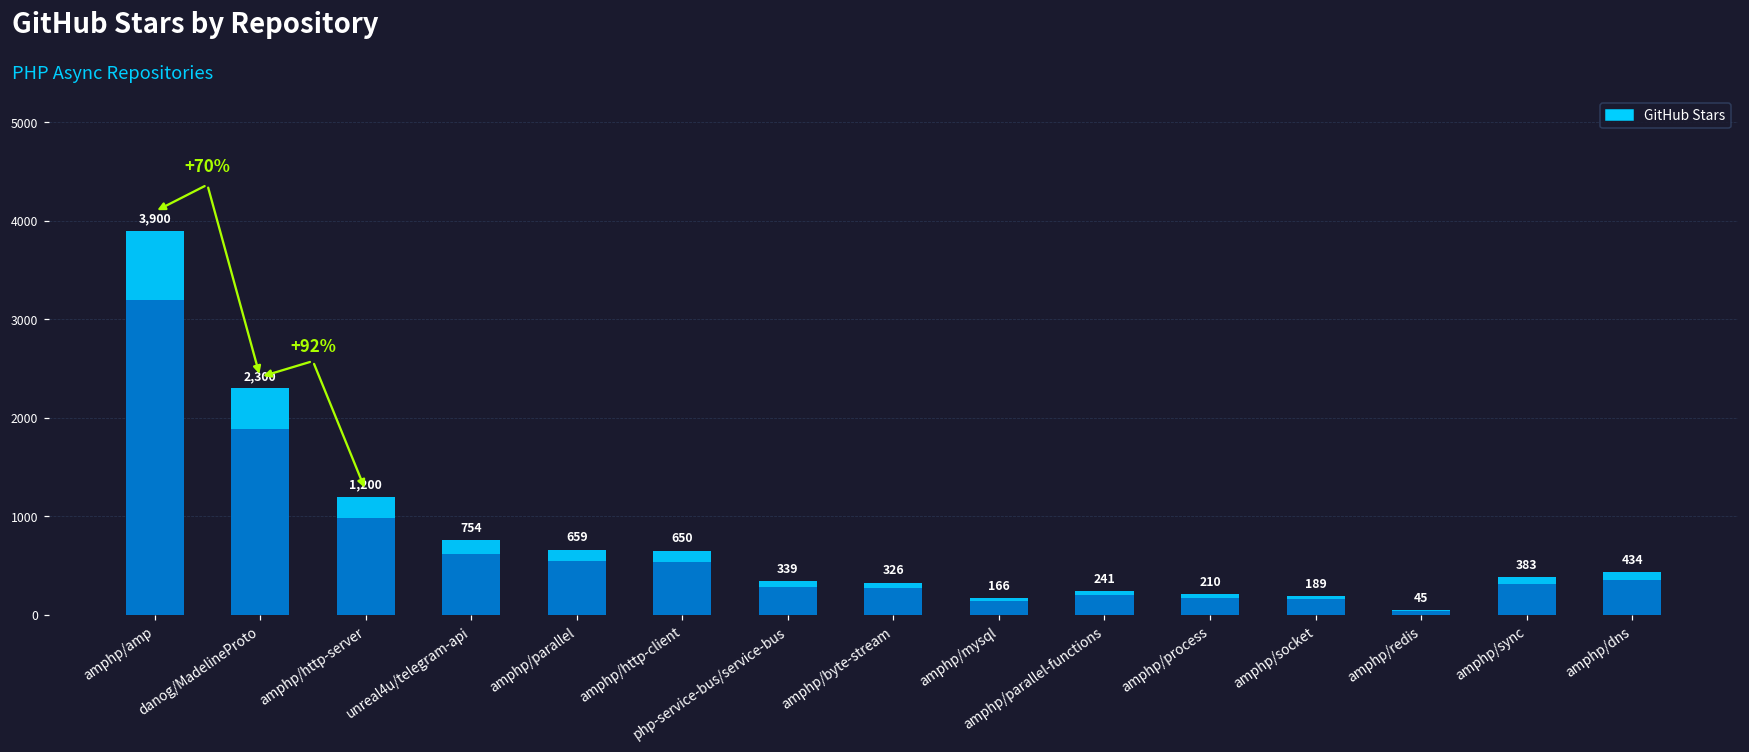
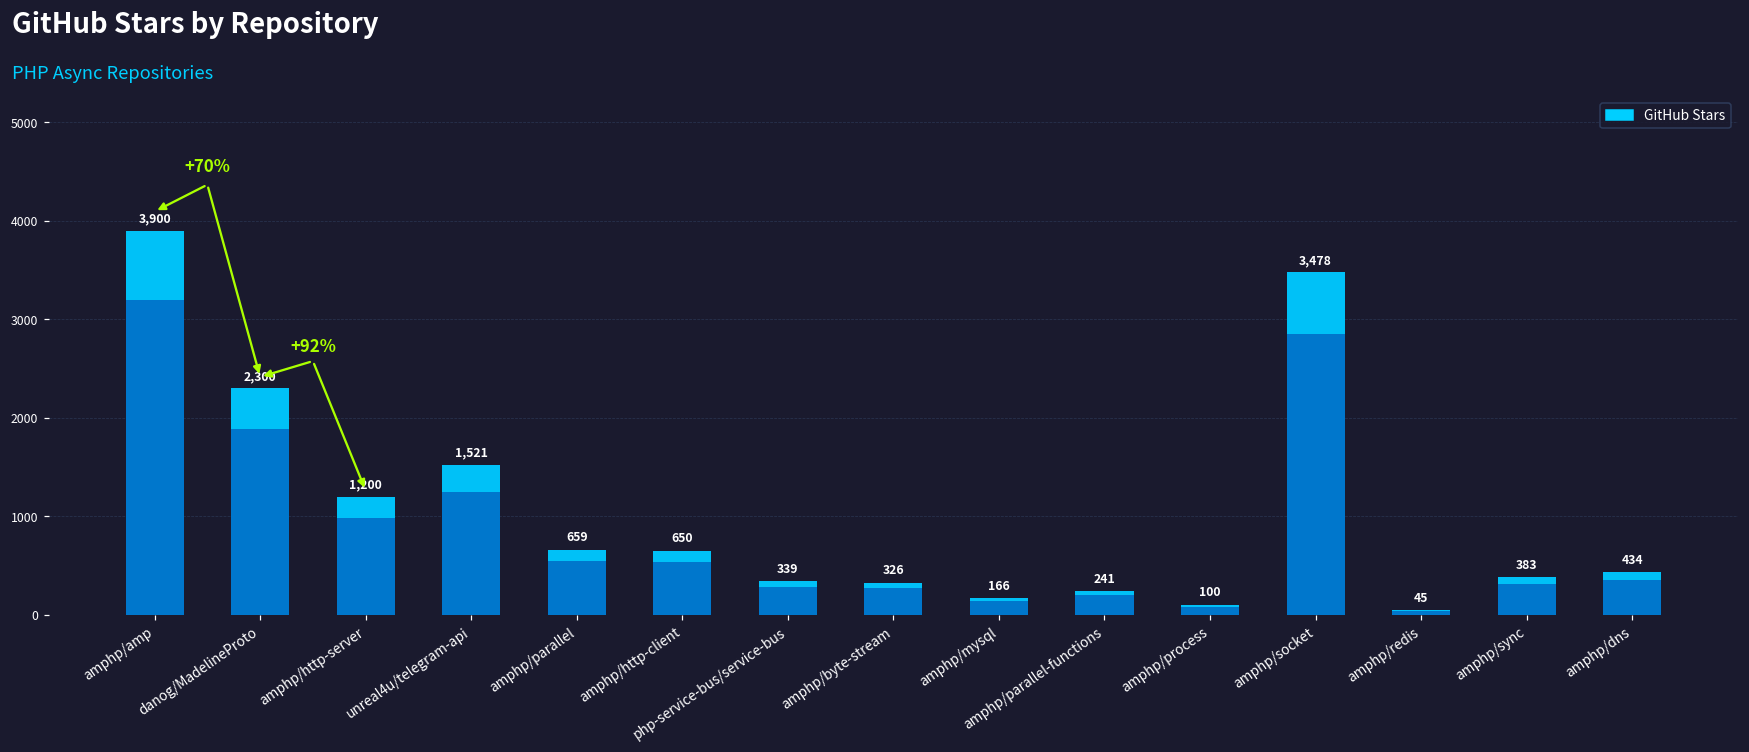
  {
    "amphp/amp": "3,900",
    "danog/MadelineProto": "2,300",
    "amphp/http-server": "1,200",
-   "unreal4u/telegram-api": "754",
+   "unreal4u/telegram-api": "1,521",
    "amphp/parallel": "659",
    "amphp/http-client": "650",
    "php-service-bus/service-bus": "339",
    "amphp/byte-stream": "326",
    "amphp/mysql": "166",
    "amphp/parallel-functions": "241",
-   "amphp/process": "210",
-   "amphp/socket": "189",
+   "amphp/process": "100",
+   "amphp/socket": "3,478",
    "amphp/redis": "45",
    "amphp/sync": "383",
    "amphp/dns": "434"
  }
